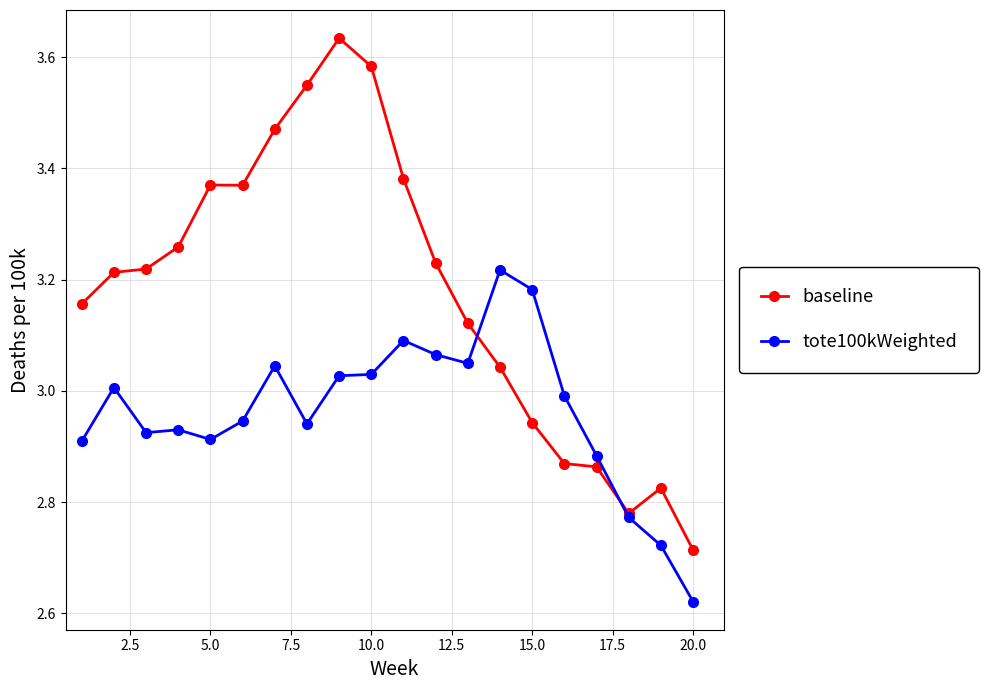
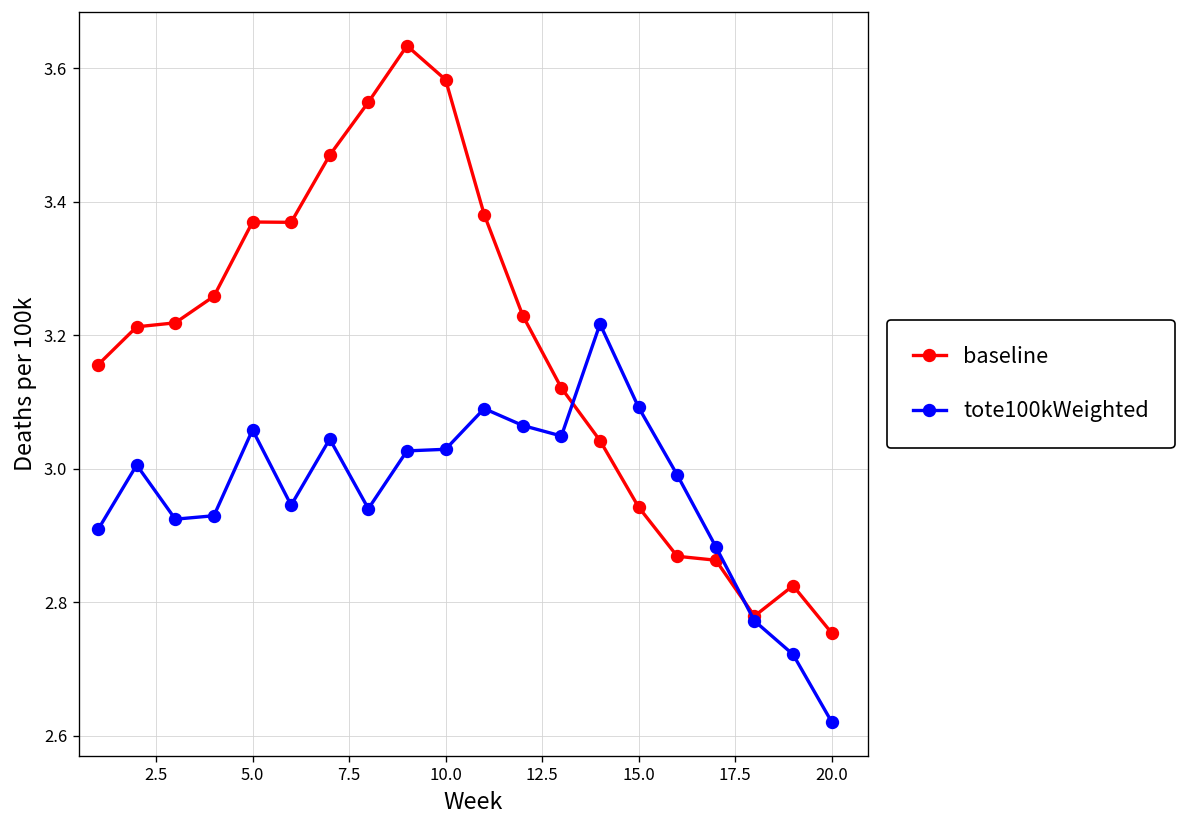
  {
    "baseline": {
      "5.0": 3.37,
      "10.0": 3.58,
      "15.0": 2.94,
-     "20.0": 2.71
+     "20.0": 2.75
    },
    "tote100kWeighted": {
-     "5.0": 2.91,
+     "5.0": 3.06,
      "10.0": 3.03,
-     "15.0": 3.18,
+     "15.0": 3.09,
      "20.0": 2.62
    }
  }
